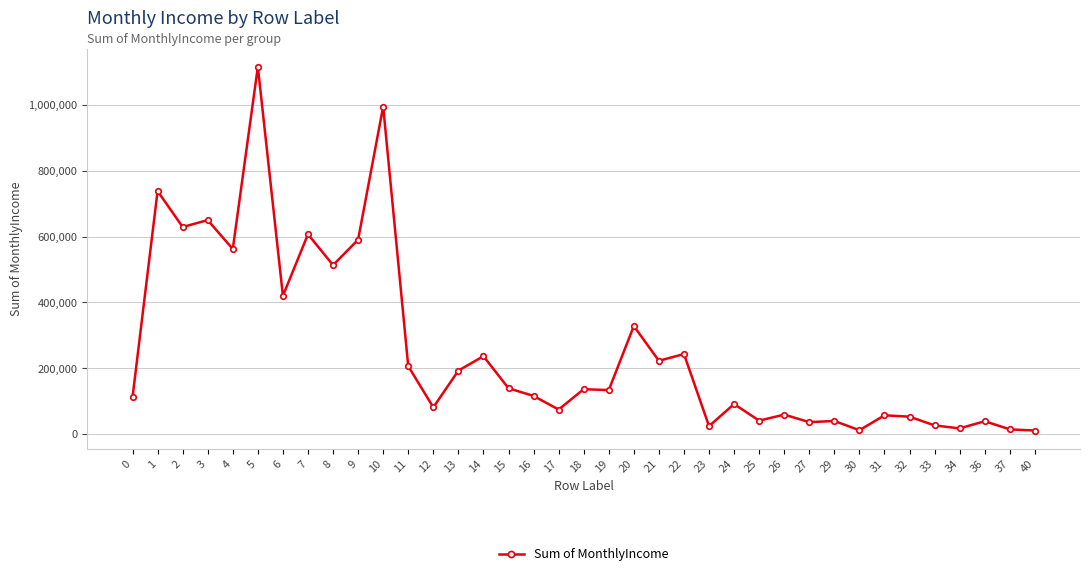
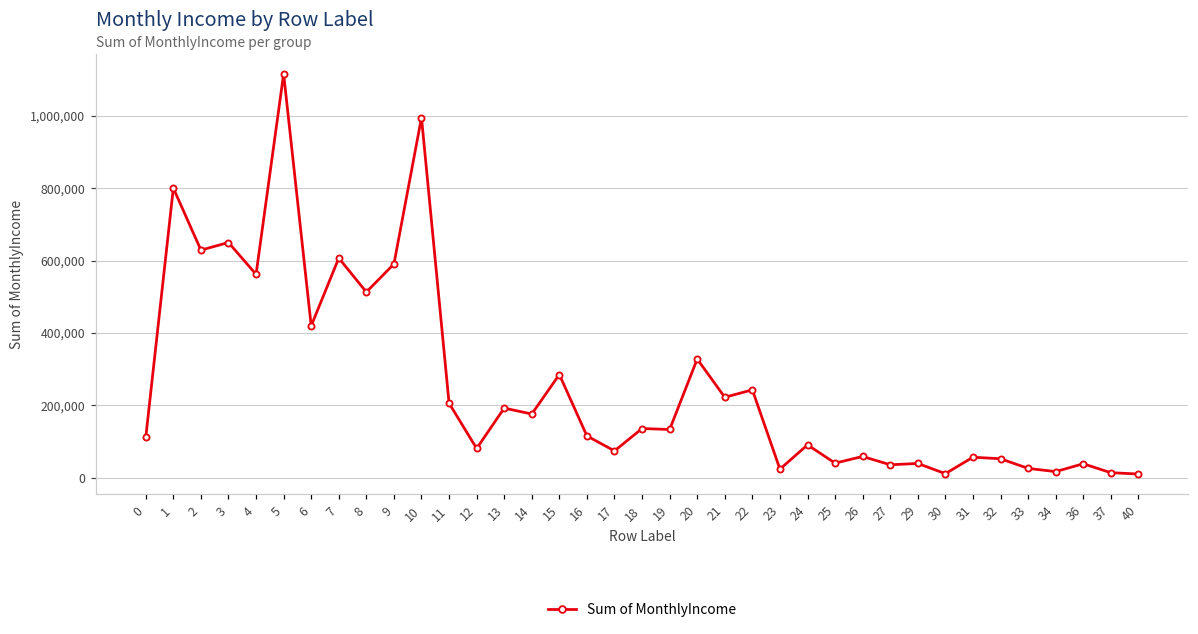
  {
    "0": "110,000",
-   "1": "740,000",
+   "1": "800,000",
    "2": "630,000",
    "3": "650,000",
    "4": "560,000",
    "5": "1,120,000",
    "6": "420,000",
    "7": "610,000",
    "8": "510,000",
    "9": "590,000",
    "10": "1,000,000",
    "11": "210,000",
    "12": "80,000",
    "13": "190,000",
-   "14": "240,000",
-   "15": "140,000",
+   "14": "180,000",
+   "15": "290,000",
    "16": "120,000",
    "17": "70,000",
    "18": "140,000",
    "19": "130,000",
    "20": "330,000",
    "21": "220,000",
    "22": "240,000",
    "23": "20,000",
    "24": "90,000",
    "25": "40,000",
    "26": "60,000",
    "27": "40,000",
    "29": "40,000",
    "30": "10,000",
    "31": "60,000",
    "32": "50,000",
    "33": "30,000",
    "34": "20,000",
    "36": "40,000",
    "37": "10,000",
    "40": "10,000"
  }
